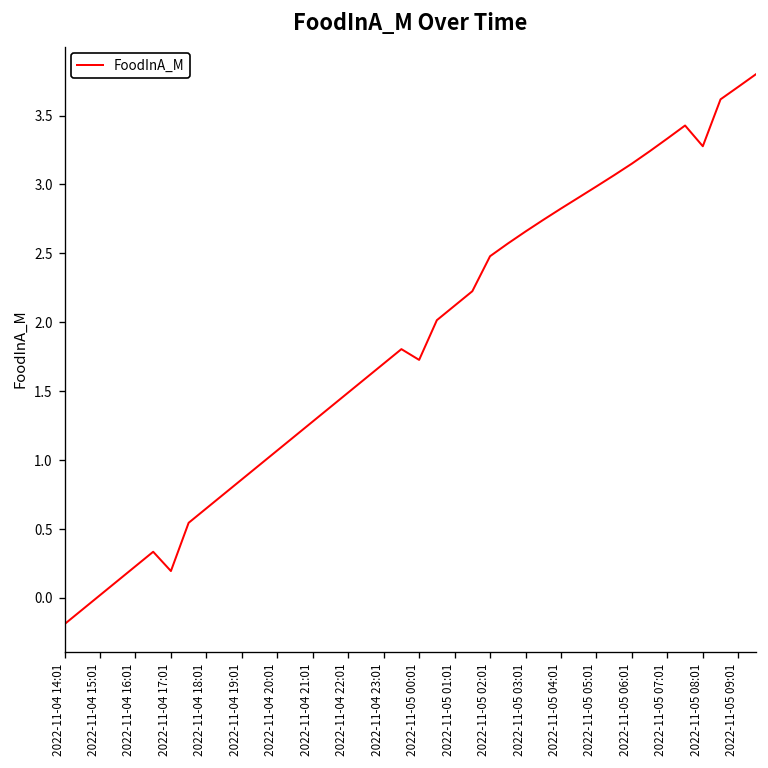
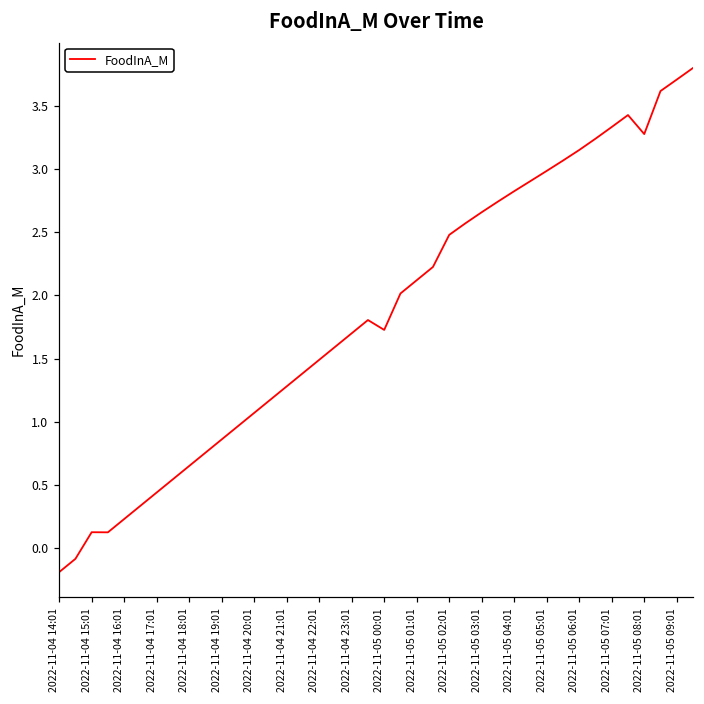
  {
    "2022-11-04 14:01": -0.19,
-   "2022-11-04 15:01": 0.02,
+   "2022-11-04 15:01": 0.13,
    "2022-11-04 16:01": 0.23,
-   "2022-11-04 17:01": 0.20,
+   "2022-11-04 17:01": 0.44,
    "2022-11-04 18:01": 0.65,
    "2022-11-04 19:01": 0.86,
    "2022-11-04 20:01": 1.07,
    "2022-11-04 21:01": 1.28,
    "2022-11-04 22:01": 1.49,
    "2022-11-04 23:01": 1.70,
    "2022-11-05 00:01": 1.73,
    "2022-11-05 01:01": 2.12,
    "2022-11-05 02:01": 2.48,
    "2022-11-05 03:01": 2.66,
    "2022-11-05 04:01": 2.83,
    "2022-11-05 05:01": 2.99,
    "2022-11-05 06:01": 3.15,
    "2022-11-05 07:01": 3.33,
    "2022-11-05 08:01": 3.28,
    "2022-11-05 09:01": 3.71
  }
